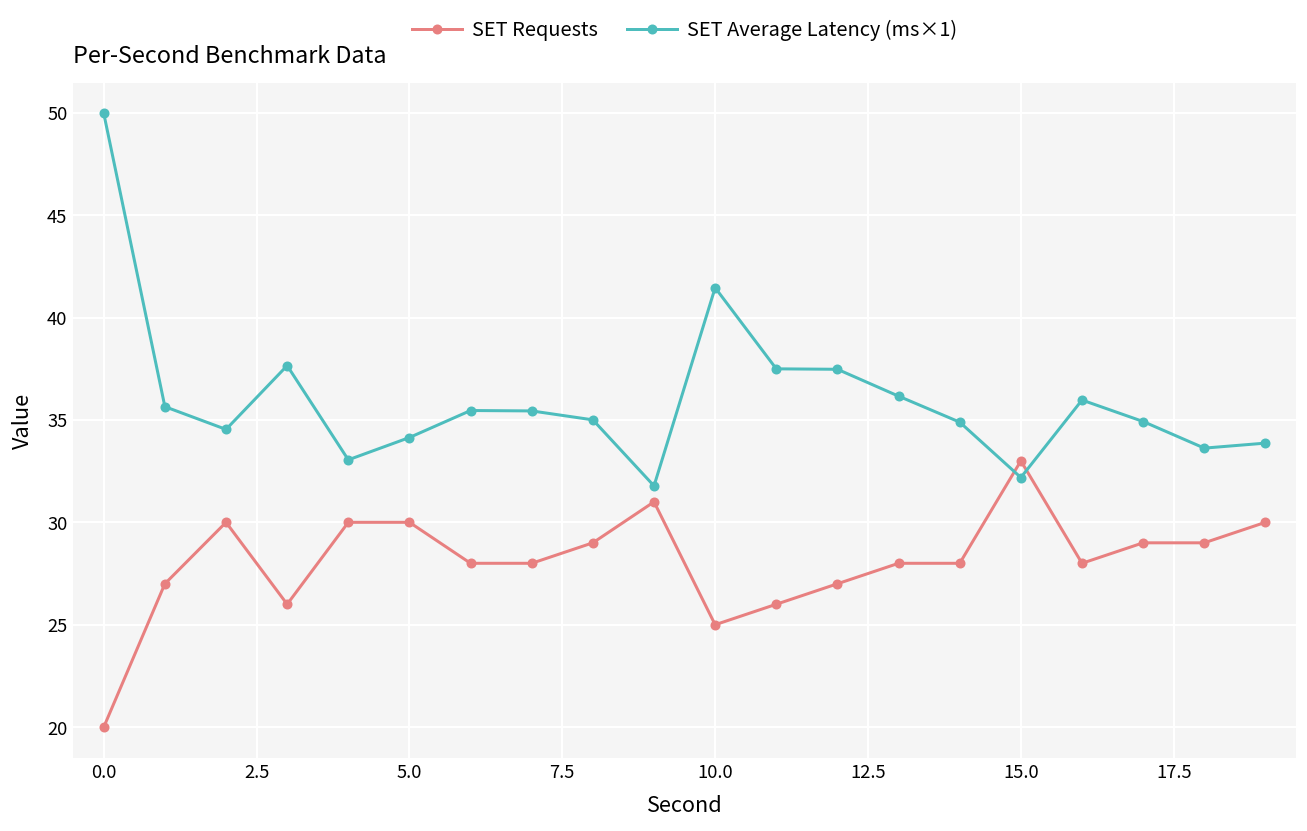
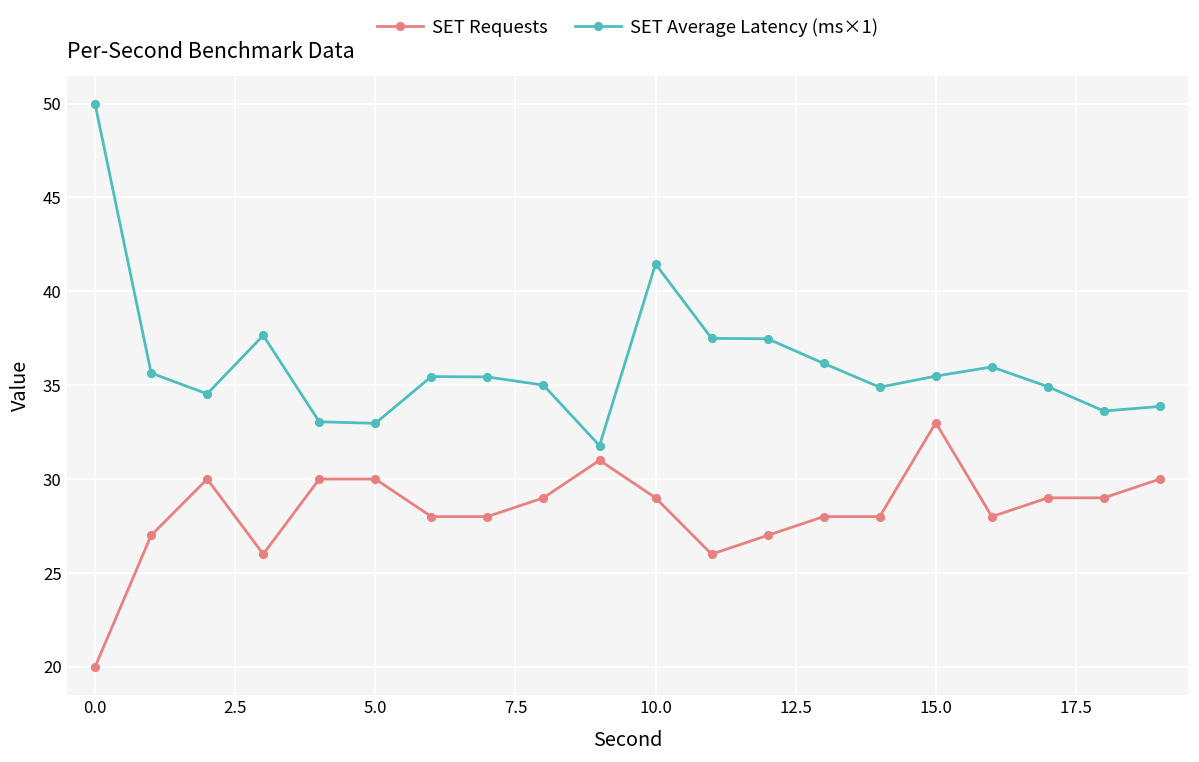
  {
    "SET Requests": {
      "0.0": 20,
      "5.0": 30,
-     "10.0": 25,
+     "10.0": 29,
      "15.0": 33
    },
    "SET Average Latency (ms×1)": {
      "0.0": 50.0,
-     "5.0": 34.1,
+     "5.0": 33.0,
      "10.0": 41.5,
-     "15.0": 32.2
+     "15.0": 35.5
    }
  }
